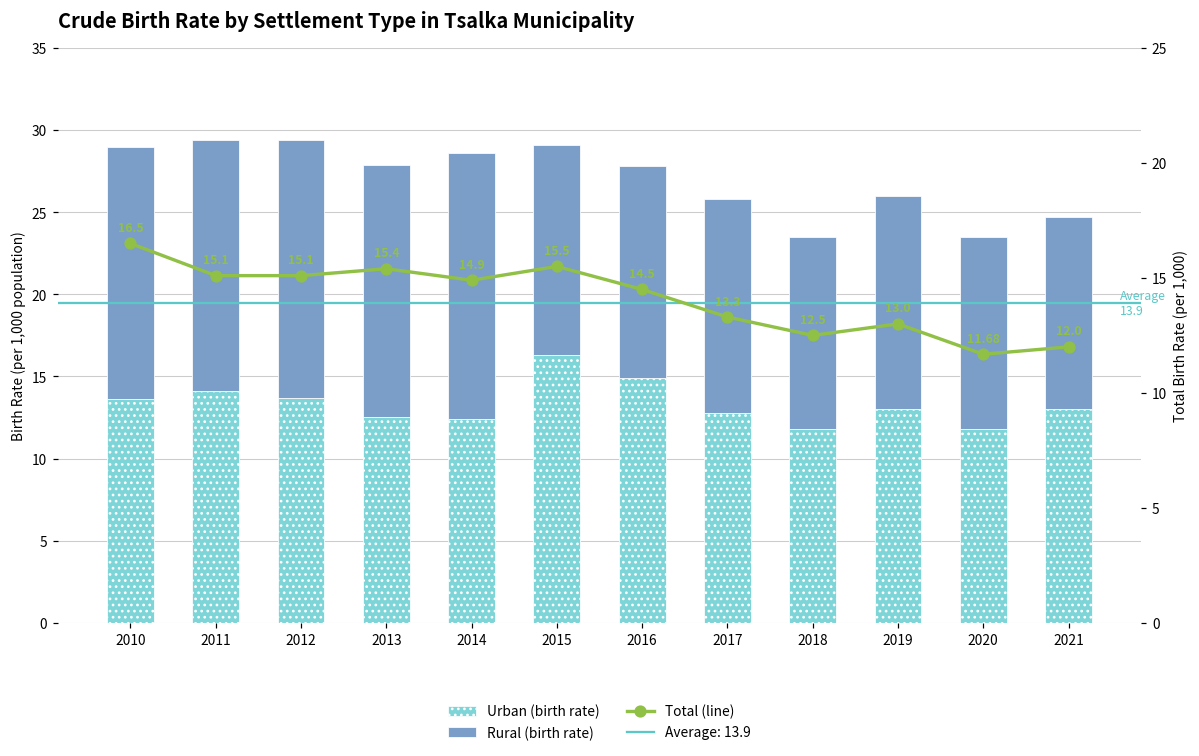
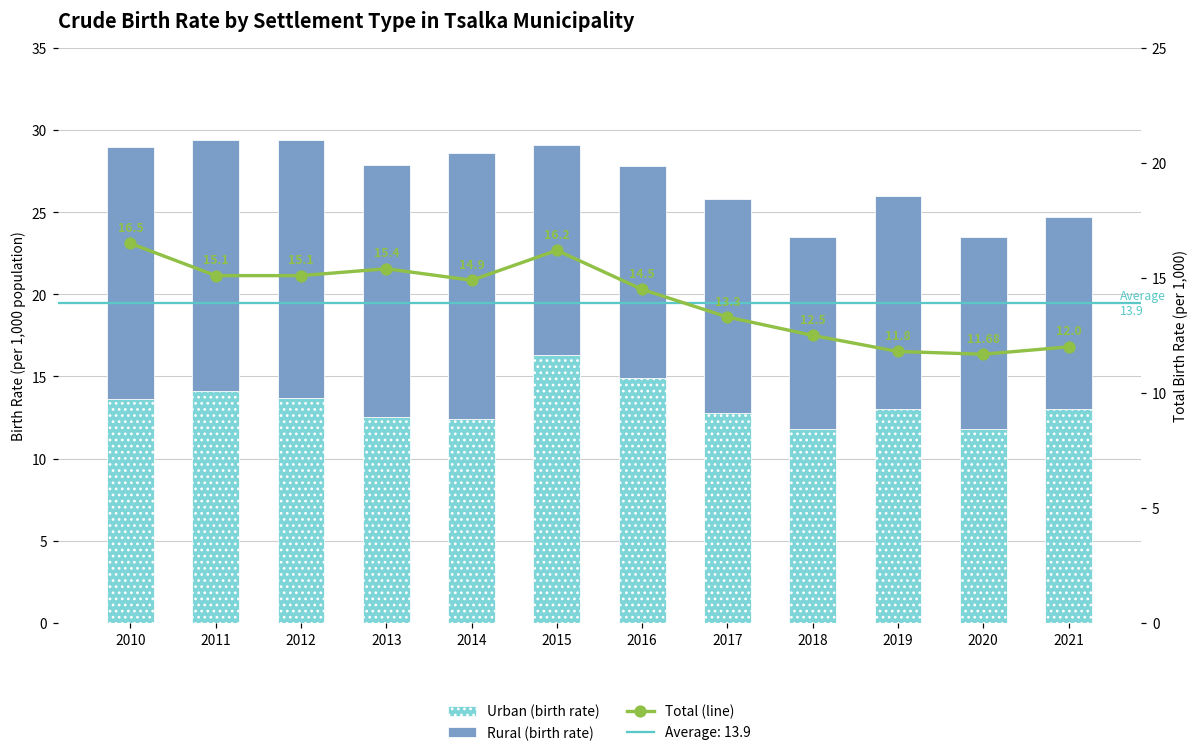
  {
    "Total (line)": {
      "2010": 16.5,
      "2011": 15.1,
      "2012": 15.1,
      "2014": 14.9,
-     "2015": 15.5,
+     "2015": 16.2,
      "2016": 14.5,
      "2017": 13.3,
      "2018": 12.5,
-     "2019": 13.0,
+     "2019": 11.8,
      "2020": 11.68,
      "2021": 12.0
    }
  }
